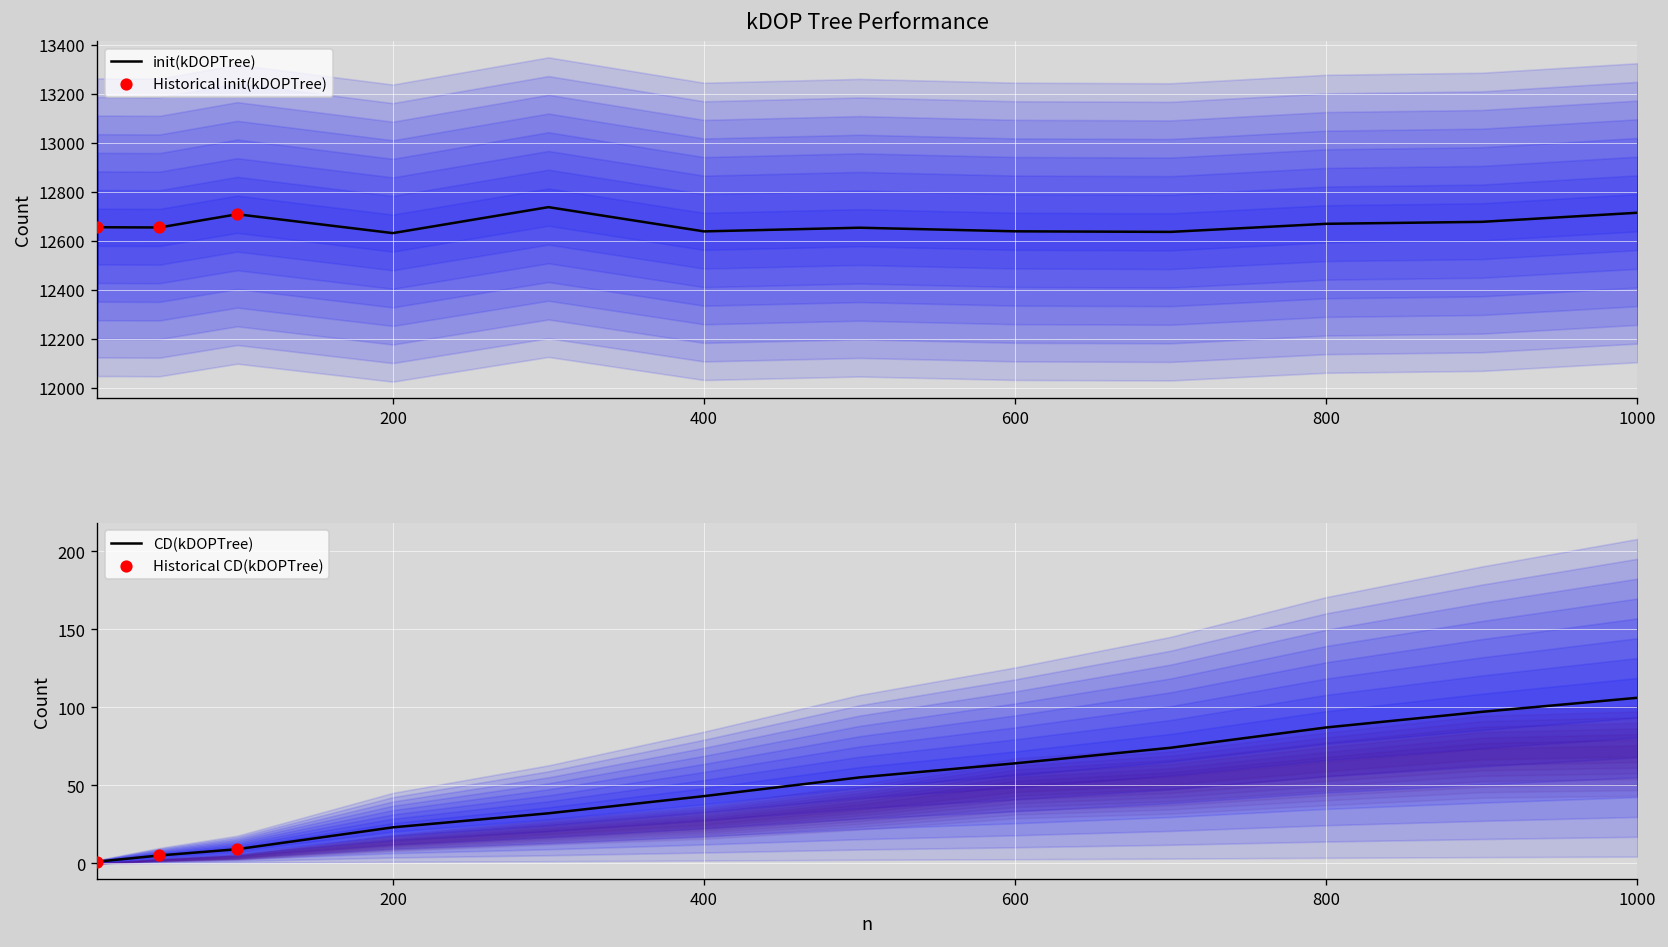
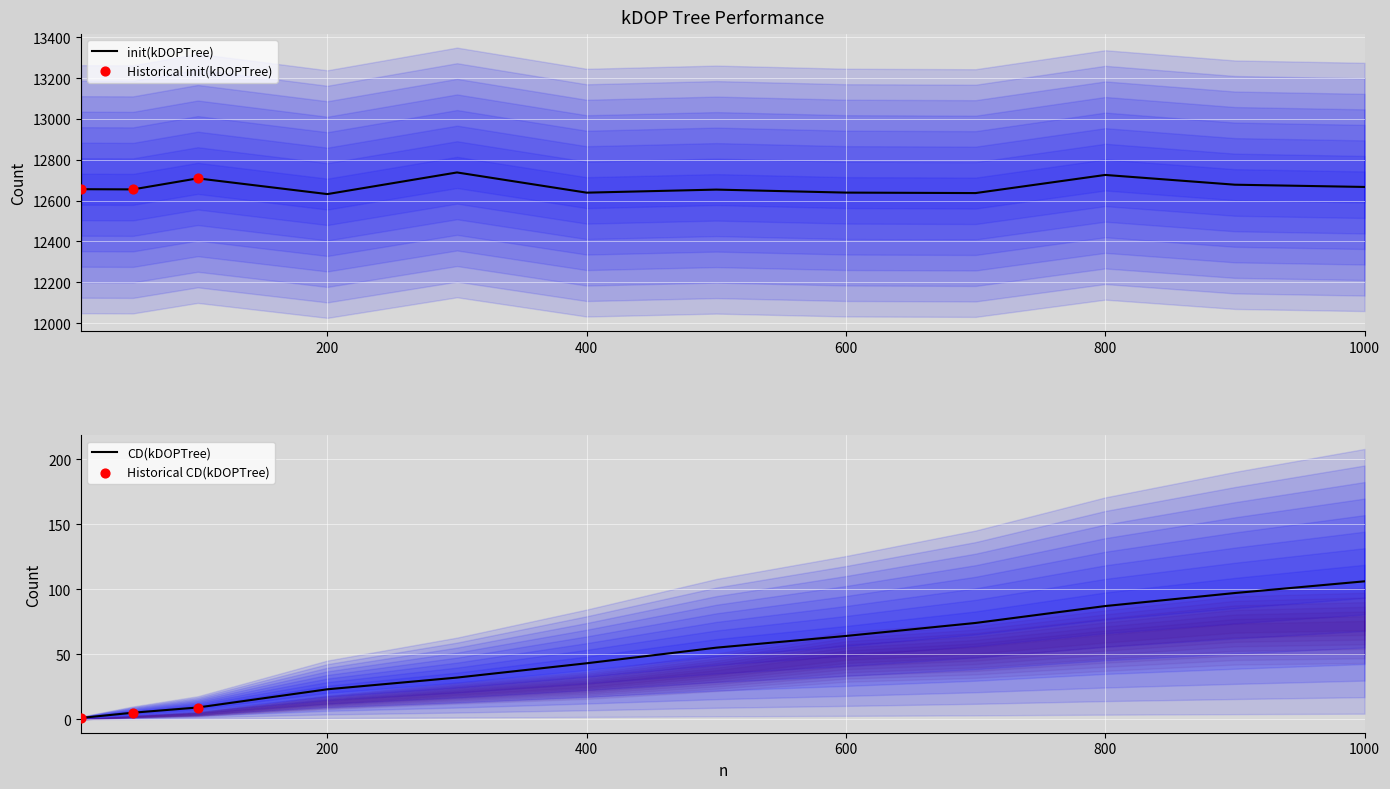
  {
    "kDOP Tree Performance": {
      "init(kDOPTree)": {
        "200": 12630,
        "400": 12640,
        "600": 12640,
-       "800": 12670,
-       "1000": 12720
+       "800": 12730,
+       "1000": 12670
      }
    }
  }
